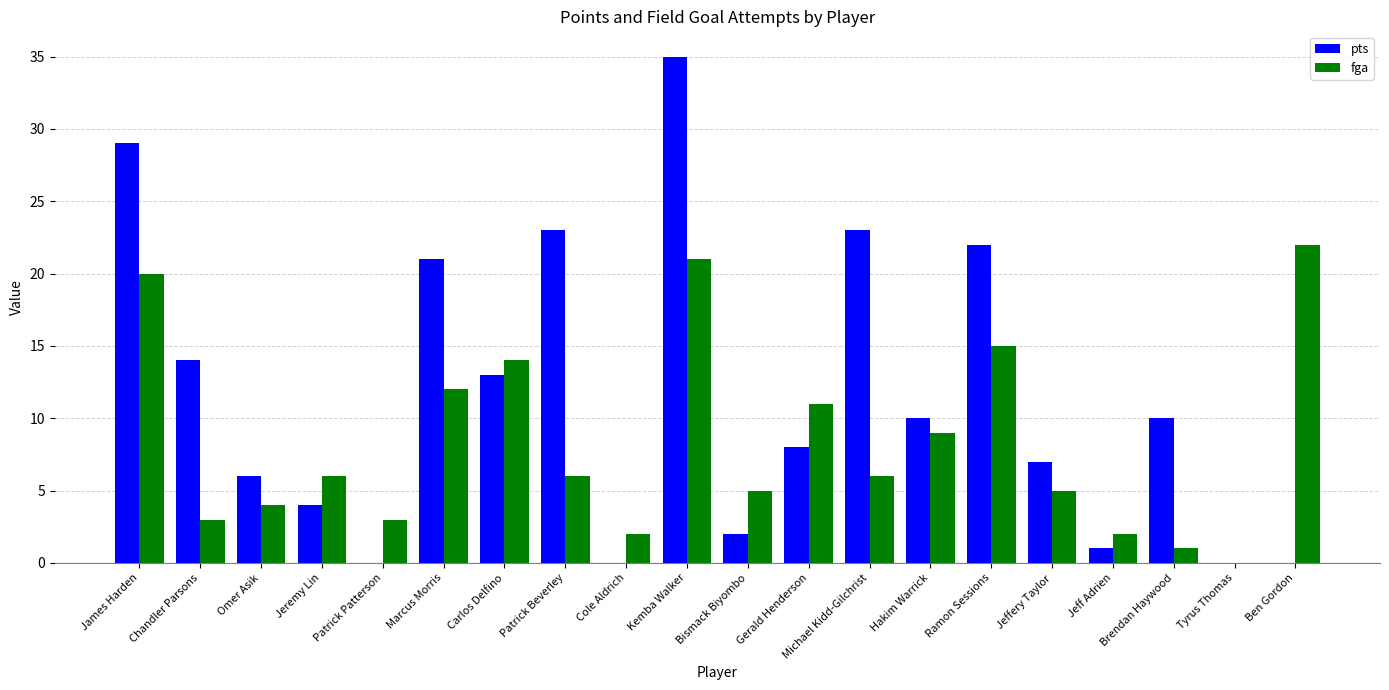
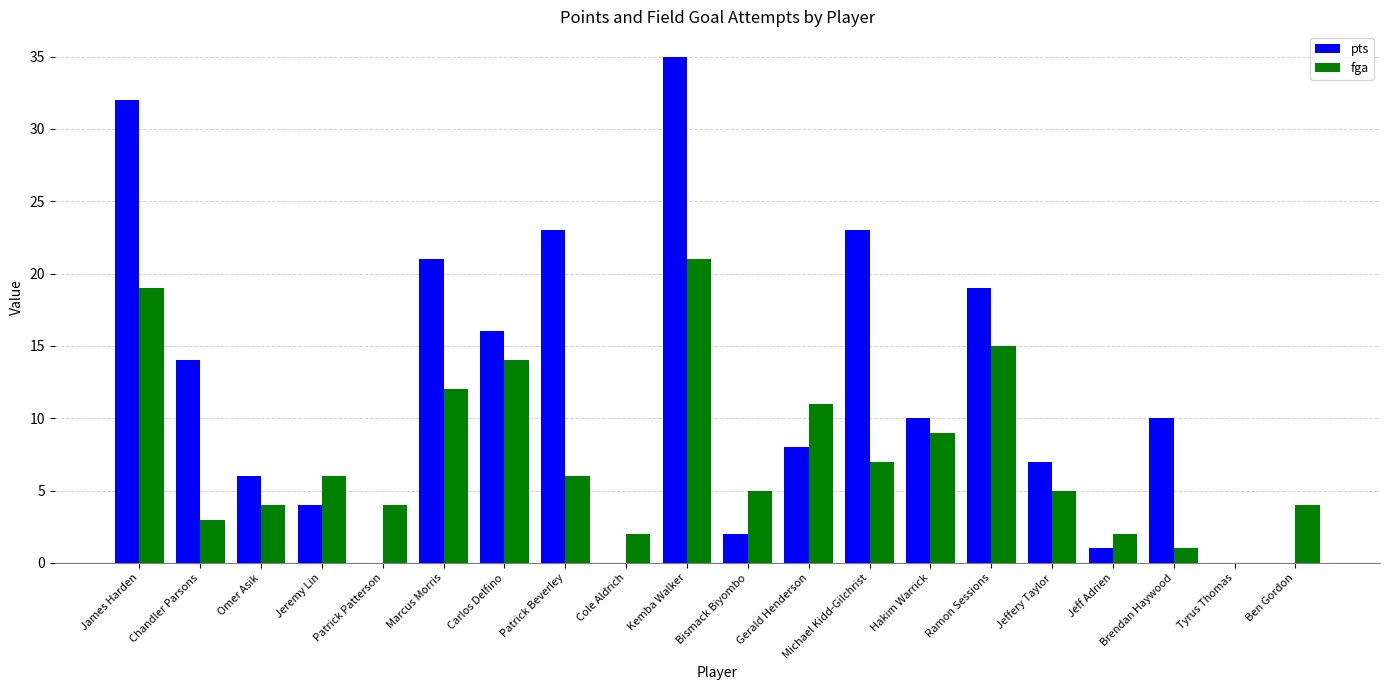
  {
    "pts": {
-     "James Harden": 29,
+     "James Harden": 32,
      "Chandler Parsons": 14,
      "Omer Asik": 6,
      "Jeremy Lin": 4,
      "Patrick Patterson": 0,
      "Marcus Morris": 21,
-     "Carlos Delfino": 13,
+     "Carlos Delfino": 16,
      "Patrick Beverley": 23,
      "Cole Aldrich": 0,
      "Kemba Walker": 35,
      "Bismack Biyombo": 2,
      "Gerald Henderson": 8,
      "Michael Kidd-Gilchrist": 23,
      "Hakim Warrick": 10,
-     "Ramon Sessions": 22,
+     "Ramon Sessions": 19,
      "Jeffery Taylor": 7,
      "Jeff Adrien": 1,
      "Brendan Haywood": 10,
      "Tyrus Thomas": 0,
      "Ben Gordon": 0
    },
    "fga": {
-     "James Harden": 20,
+     "James Harden": 19,
      "Chandler Parsons": 3,
      "Omer Asik": 4,
      "Jeremy Lin": 6,
-     "Patrick Patterson": 3,
+     "Patrick Patterson": 4,
      "Marcus Morris": 12,
      "Carlos Delfino": 14,
      "Patrick Beverley": 6,
      "Cole Aldrich": 2,
      "Kemba Walker": 21,
      "Bismack Biyombo": 5,
      "Gerald Henderson": 11,
-     "Michael Kidd-Gilchrist": 6,
+     "Michael Kidd-Gilchrist": 7,
      "Hakim Warrick": 9,
      "Ramon Sessions": 15,
      "Jeffery Taylor": 5,
      "Jeff Adrien": 2,
      "Brendan Haywood": 1,
      "Tyrus Thomas": 0,
-     "Ben Gordon": 22
+     "Ben Gordon": 4
    }
  }
